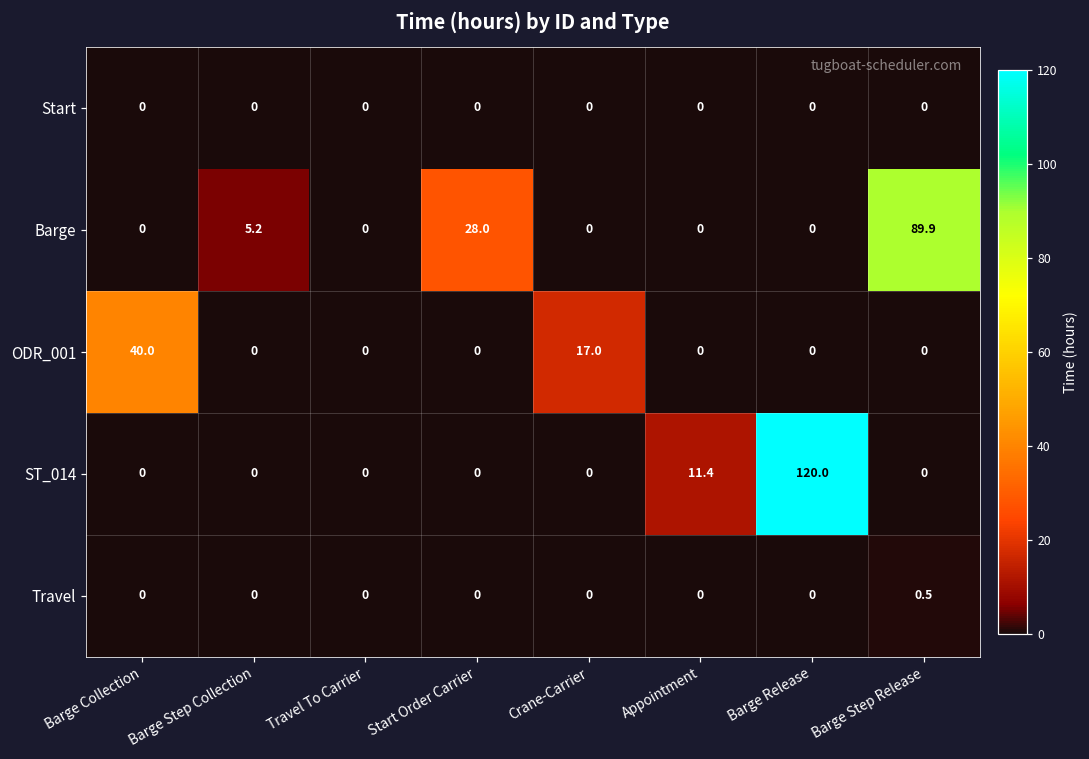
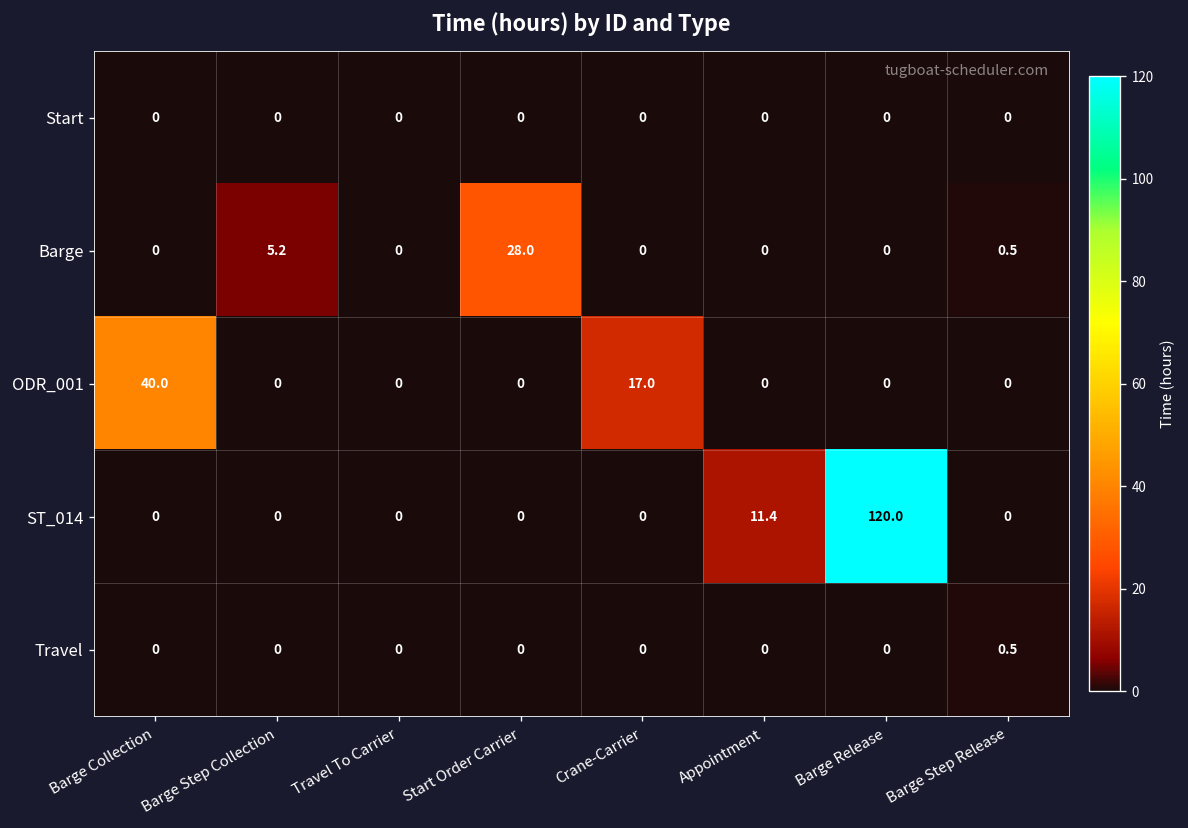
  {
    "Start": {
      "Barge Collection": 0,
      "Barge Step Collection": 0,
      "Travel To Carrier": 0,
      "Start Order Carrier": 0,
      "Crane-Carrier": 0,
      "Appointment": 0,
      "Barge Release": 0
    },
    "Barge": {
      "Barge Collection": 0,
      "Barge Step Collection": 5.2,
      "Travel To Carrier": 0,
      "Start Order Carrier": 28.0,
      "Crane-Carrier": 0,
      "Appointment": 0,
      "Barge Release": 0,
-     "Barge Step Release": 89.9
+     "Barge Step Release": 0.5
    },
    "ODR_001": {
      "Barge Collection": 40.0,
      "Barge Step Collection": 0,
      "Travel To Carrier": 0,
      "Start Order Carrier": 0,
      "Crane-Carrier": 17.0,
      "Appointment": 0,
      "Barge Release": 0,
      "Barge Step Release": 0
    },
    "ST_014": {
      "Barge Collection": 0,
      "Barge Step Collection": 0,
      "Travel To Carrier": 0,
      "Start Order Carrier": 0,
      "Crane-Carrier": 0,
      "Appointment": 11.4,
      "Barge Release": 120.0,
      "Barge Step Release": 0
    },
    "Travel": {
      "Barge Collection": 0,
      "Barge Step Collection": 0,
      "Travel To Carrier": 0,
      "Start Order Carrier": 0,
      "Crane-Carrier": 0,
      "Appointment": 0,
      "Barge Release": 0,
      "Barge Step Release": 0.5
    }
  }
